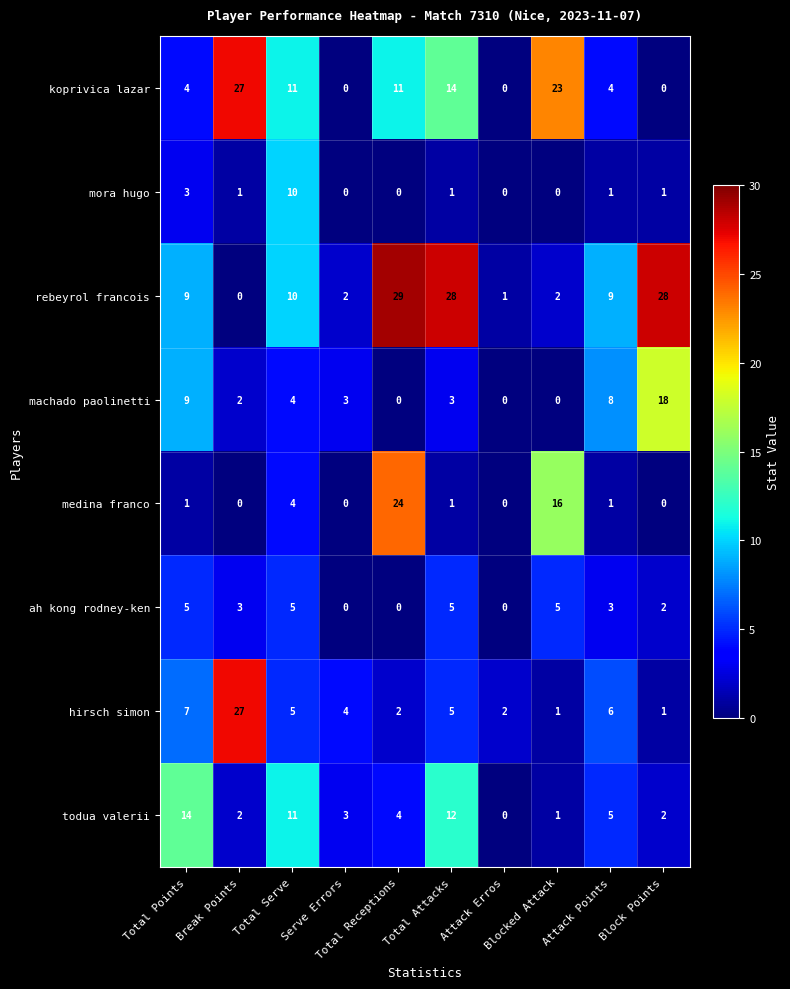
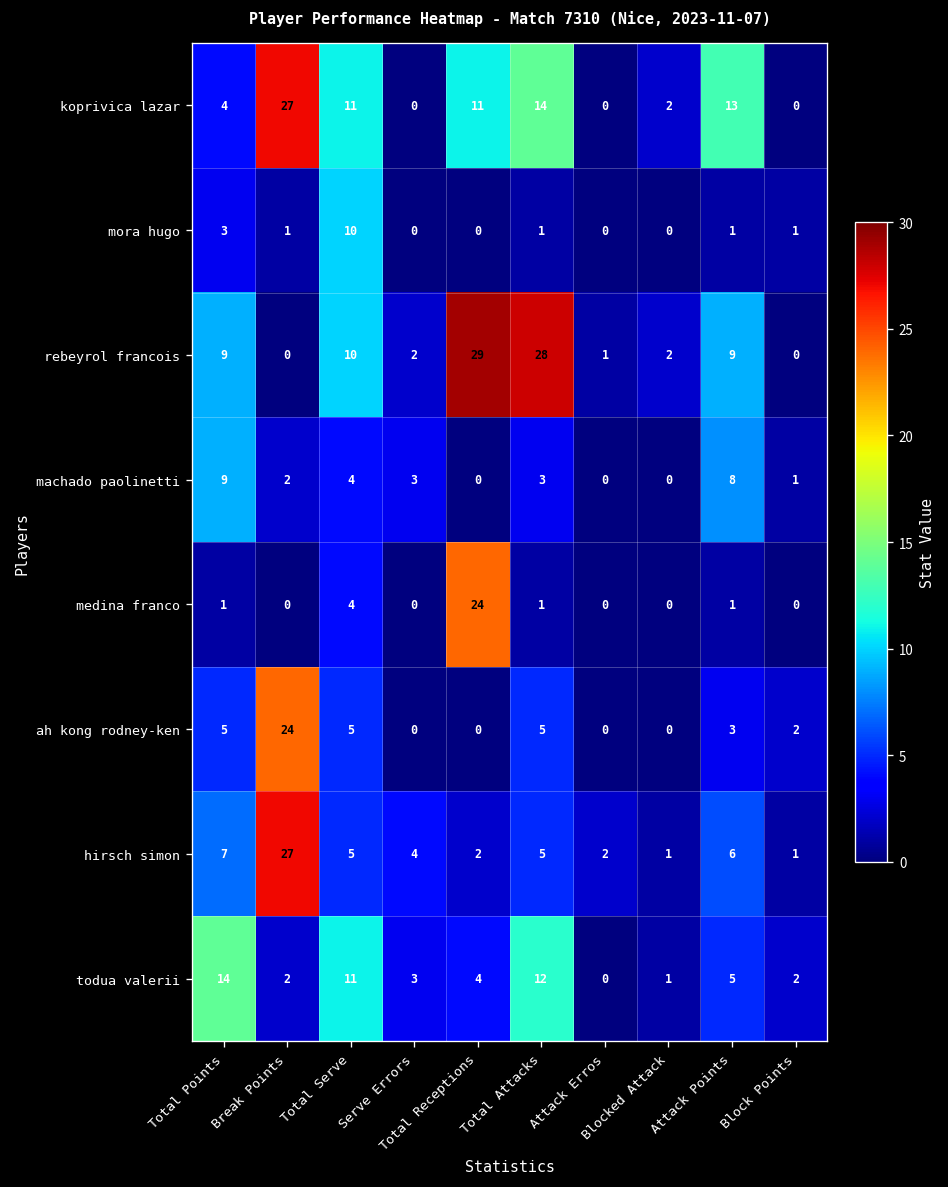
  {
    "koprivica lazar": {
      "Total Points": 4,
      "Break Points": 27,
      "Total Serve": 11,
      "Serve Errors": 0,
      "Total Receptions": 11,
      "Total Attacks": 14,
      "Attack Erros": 0,
-     "Blocked Attack": 23,
-     "Attack Points": 4,
+     "Blocked Attack": 2,
+     "Attack Points": 13,
      "Block Points": 0
    },
    "mora hugo": {
      "Total Points": 3,
      "Break Points": 1,
      "Total Serve": 10,
      "Serve Errors": 0,
      "Total Receptions": 0,
      "Total Attacks": 1,
      "Attack Erros": 0,
      "Blocked Attack": 0,
      "Attack Points": 1,
      "Block Points": 1
    },
    "rebeyrol francois": {
      "Total Points": 9,
      "Break Points": 0,
      "Total Serve": 10,
      "Serve Errors": 2,
      "Total Receptions": 29,
      "Total Attacks": 28,
      "Attack Erros": 1,
      "Blocked Attack": 2,
      "Attack Points": 9,
-     "Block Points": 28
+     "Block Points": 0
    },
    "machado paolinetti": {
      "Total Points": 9,
      "Break Points": 2,
      "Total Serve": 4,
      "Serve Errors": 3,
      "Total Receptions": 0,
      "Total Attacks": 3,
      "Attack Erros": 0,
      "Blocked Attack": 0,
      "Attack Points": 8,
-     "Block Points": 18
+     "Block Points": 1
    },
    "medina franco": {
      "Total Points": 1,
      "Break Points": 0,
      "Total Serve": 4,
      "Serve Errors": 0,
      "Total Receptions": 24,
      "Total Attacks": 1,
      "Attack Erros": 0,
-     "Blocked Attack": 16,
+     "Blocked Attack": 0,
      "Attack Points": 1,
      "Block Points": 0
    },
    "ah kong rodney-ken": {
      "Total Points": 5,
-     "Break Points": 3,
+     "Break Points": 24,
      "Total Serve": 5,
      "Serve Errors": 0,
      "Total Receptions": 0,
      "Total Attacks": 5,
      "Attack Erros": 0,
-     "Blocked Attack": 5,
+     "Blocked Attack": 0,
      "Attack Points": 3,
      "Block Points": 2
    },
    "hirsch simon": {
      "Total Points": 7,
      "Break Points": 27,
      "Total Serve": 5,
      "Serve Errors": 4,
      "Total Receptions": 2,
      "Total Attacks": 5,
      "Attack Erros": 2,
      "Blocked Attack": 1,
      "Attack Points": 6,
      "Block Points": 1
    },
    "todua valerii": {
      "Total Points": 14,
      "Break Points": 2,
      "Total Serve": 11,
      "Serve Errors": 3,
      "Total Receptions": 4,
      "Total Attacks": 12,
      "Attack Erros": 0,
      "Blocked Attack": 1,
      "Attack Points": 5,
      "Block Points": 2
    }
  }
